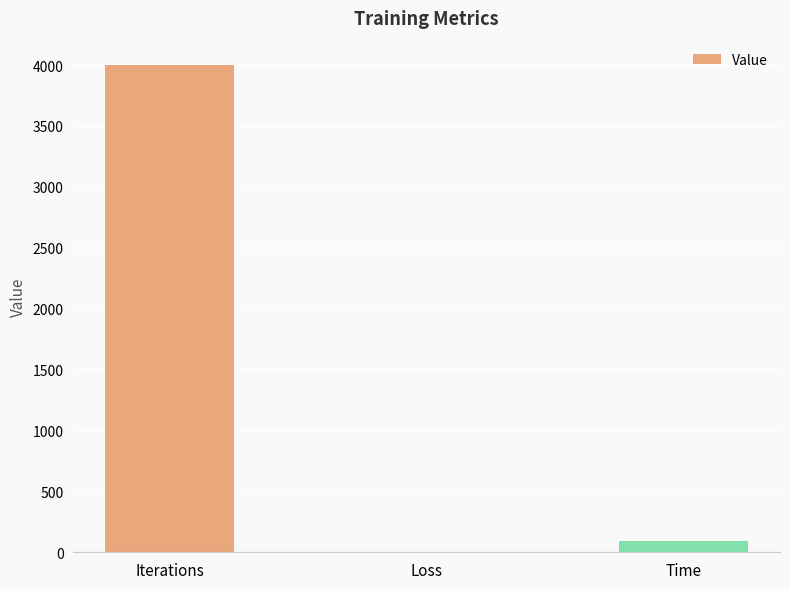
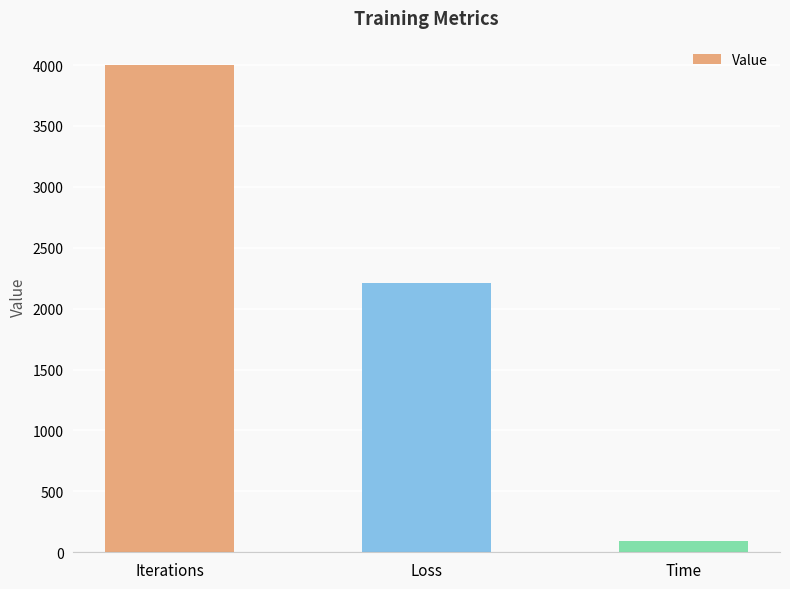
  {
    "Iterations": 4000,
-   "Loss": 0,
+   "Loss": 2210,
    "Time": 90
  }
